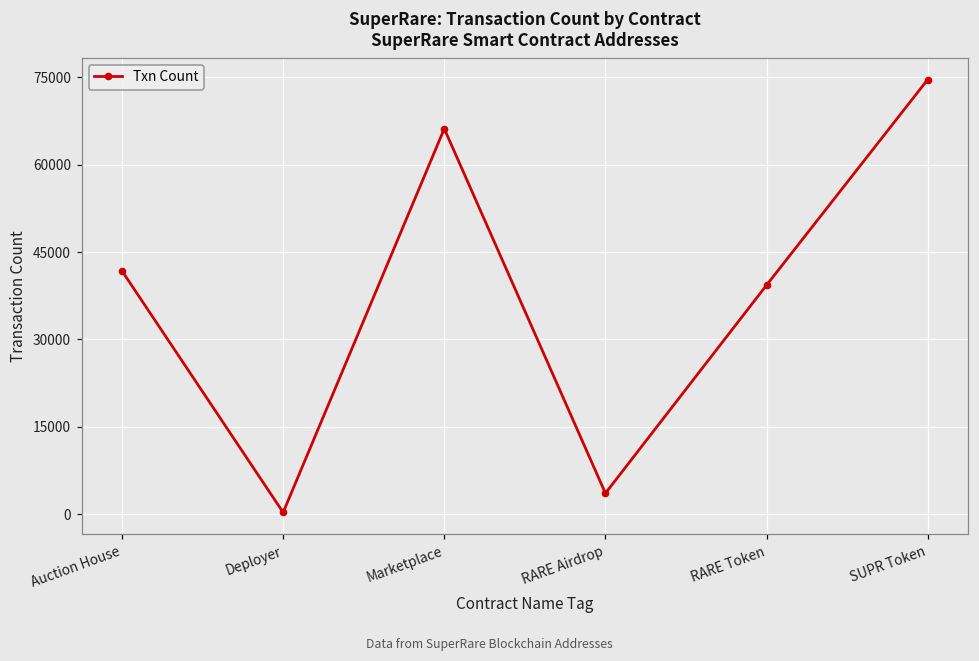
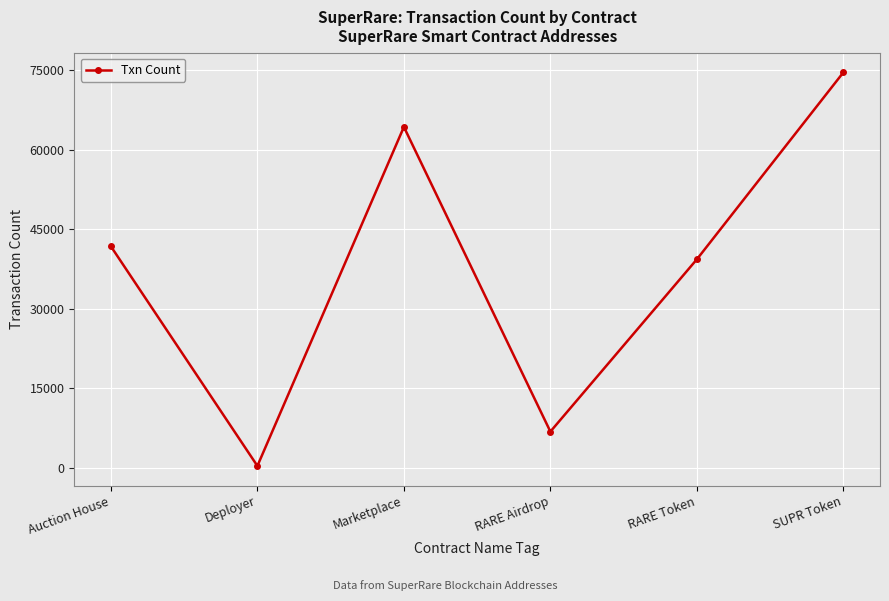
  {
    "Auction House": 42000,
    "Deployer": 0,
-   "Marketplace": 66000,
-   "RARE Airdrop": 4000,
+   "Marketplace": 64000,
+   "RARE Airdrop": 7000,
    "RARE Token": 39000,
    "SUPR Token": 75000
  }
